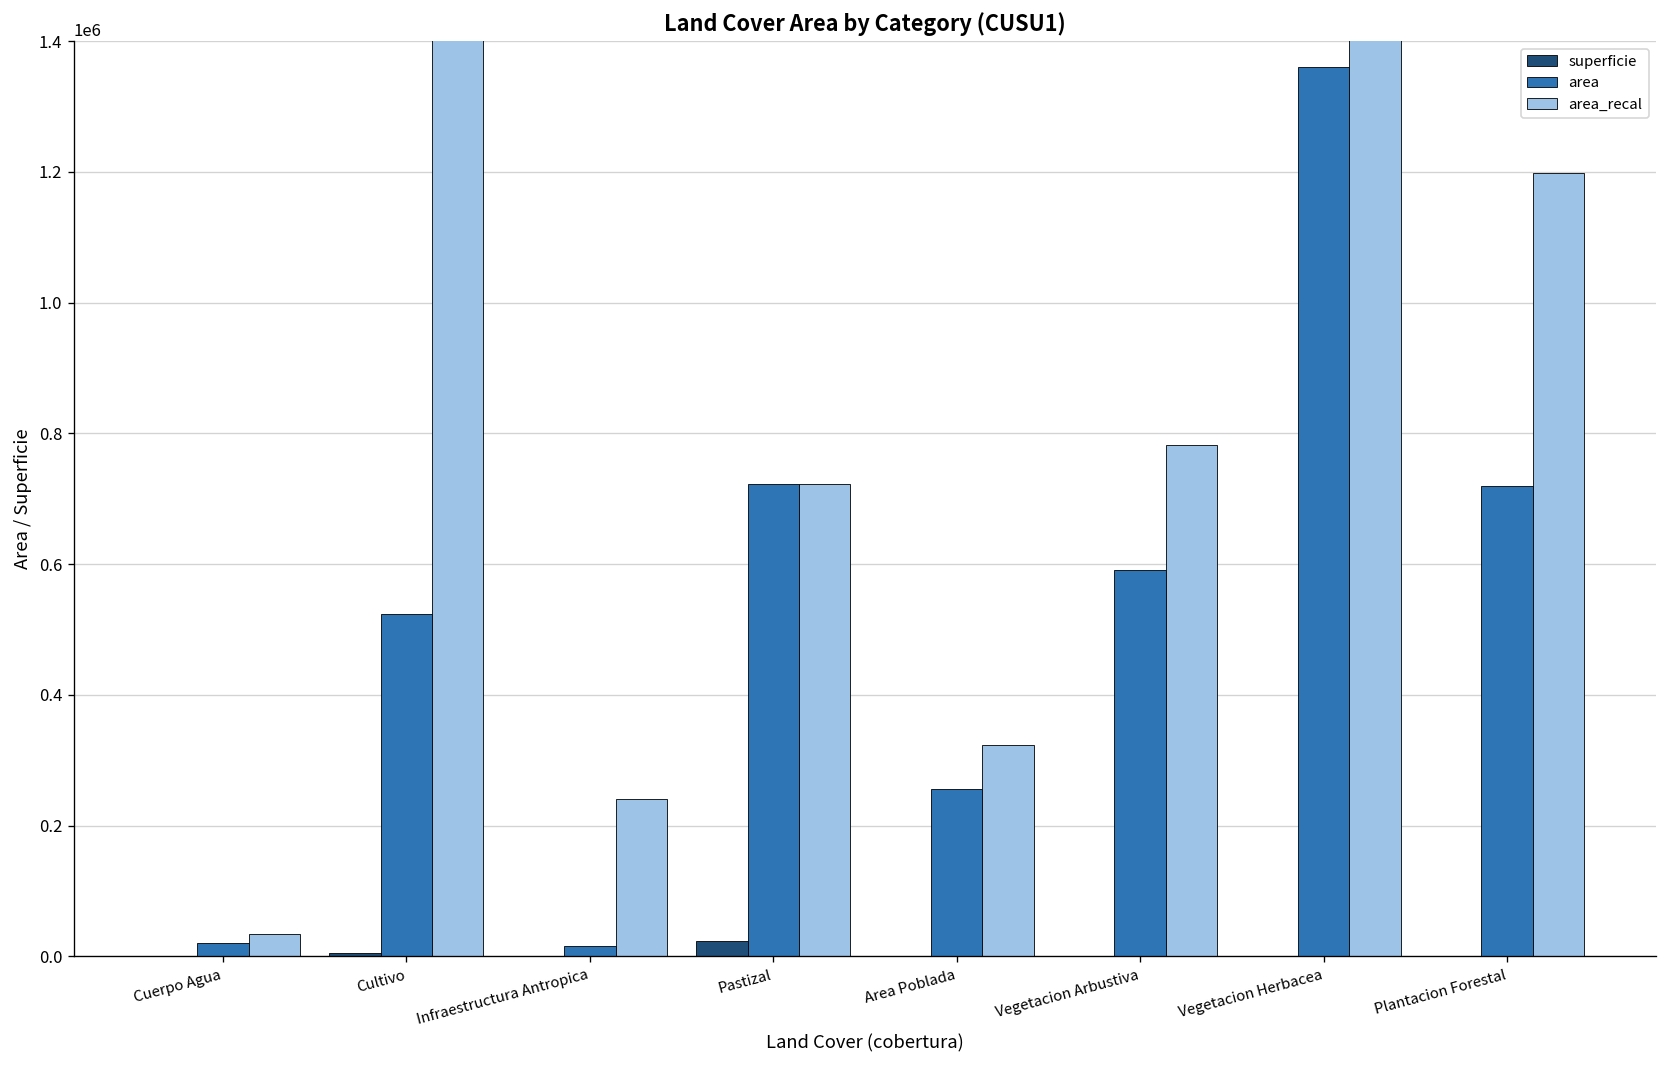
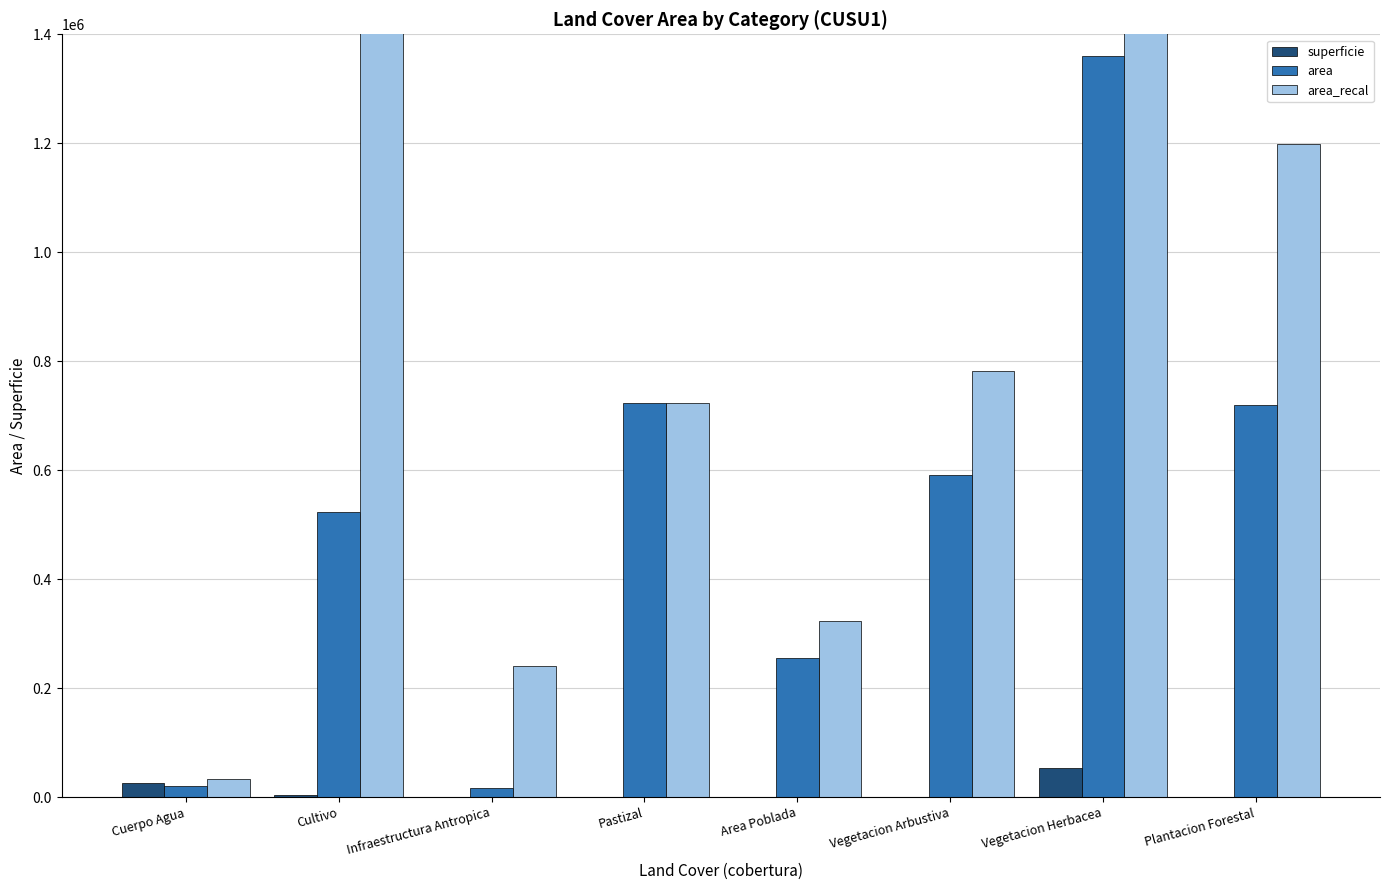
  {
    "superficie": {
-     "Cuerpo Agua": 0,
-     "Pastizal": 20000,
-     "Vegetacion Herbacea": 0
+     "Cuerpo Agua": 30000,
+     "Pastizal": 0,
+     "Vegetacion Herbacea": 50000
    },
    "area": {
      "Cuerpo Agua": 20000,
      "Cultivo": 520000,
      "Infraestructura Antropica": 20000,
      "Pastizal": 720000,
      "Area Poblada": 260000,
      "Vegetacion Arbustiva": 590000,
      "Vegetacion Herbacea": 1360000,
      "Plantacion Forestal": 720000
    },
    "area_recal": {
      "Cuerpo Agua": 30000,
      "Infraestructura Antropica": 240000,
      "Pastizal": 720000,
      "Area Poblada": 320000,
      "Vegetacion Arbustiva": 780000,
      "Plantacion Forestal": 1200000
    }
  }
